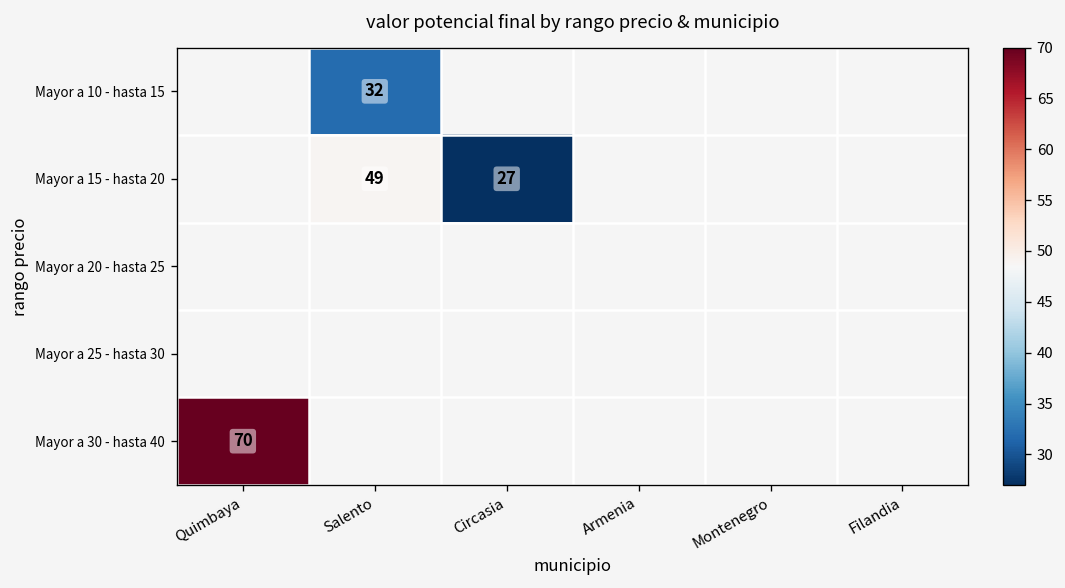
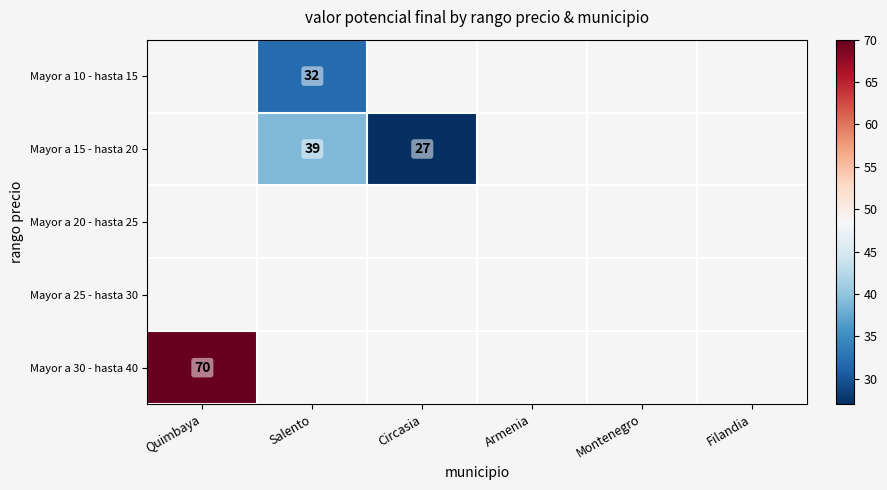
  {
    "Mayor a 15 - hasta 20": {
-     "Salento": 49
+     "Salento": 39
    }
  }
